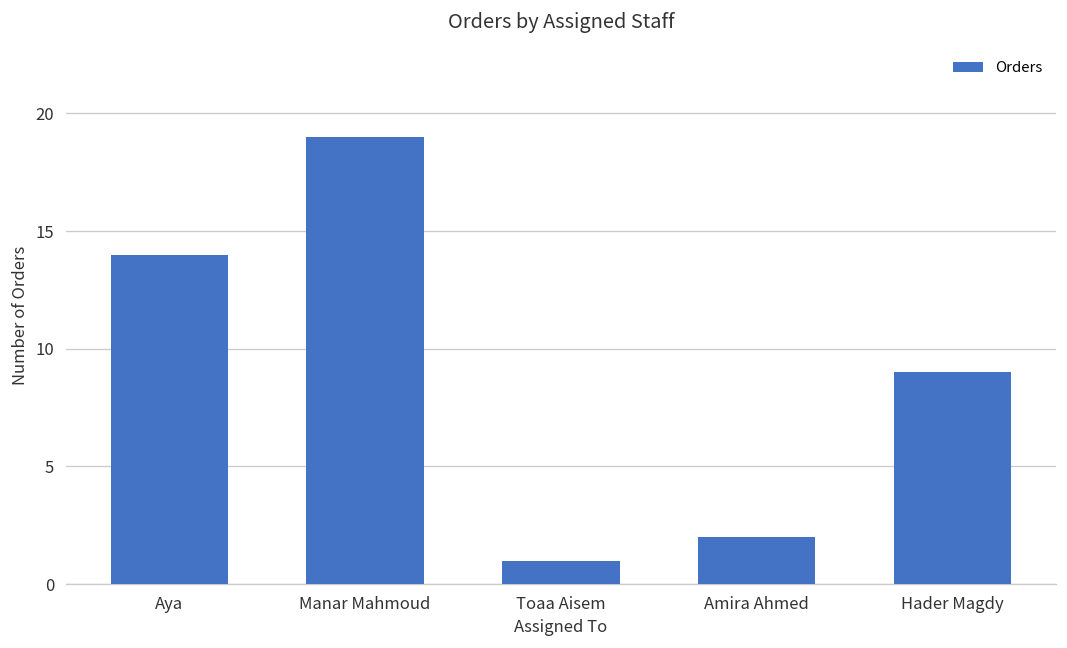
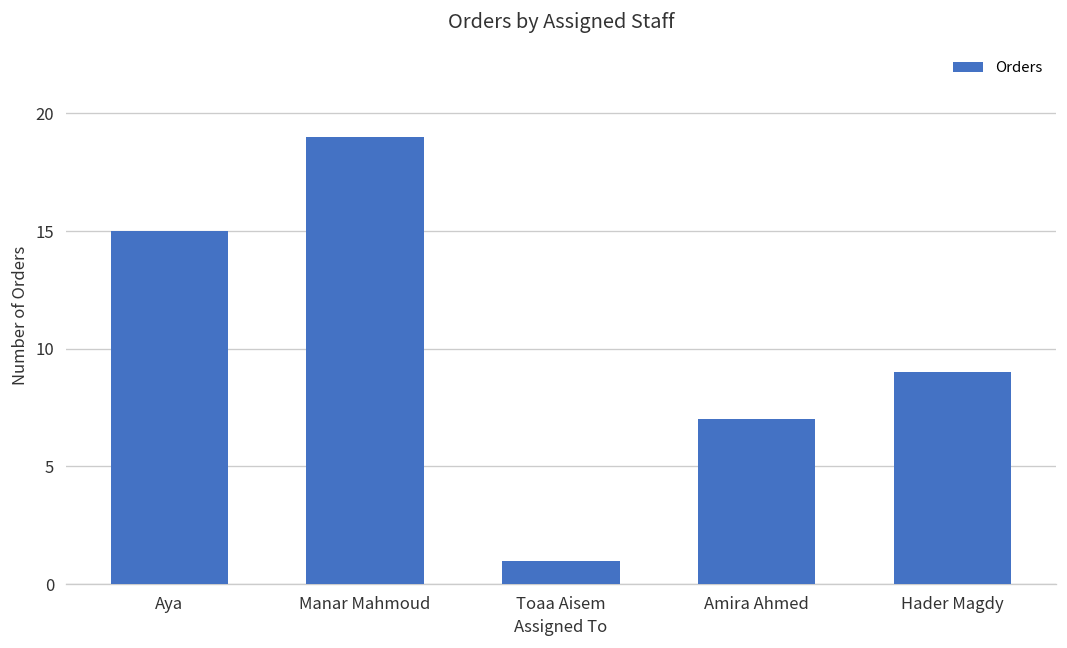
  {
-   "Aya": 14,
+   "Aya": 15,
    "Manar Mahmoud": 19,
    "Toaa Aisem": 1,
-   "Amira Ahmed": 2,
+   "Amira Ahmed": 7,
    "Hader Magdy": 9
  }
